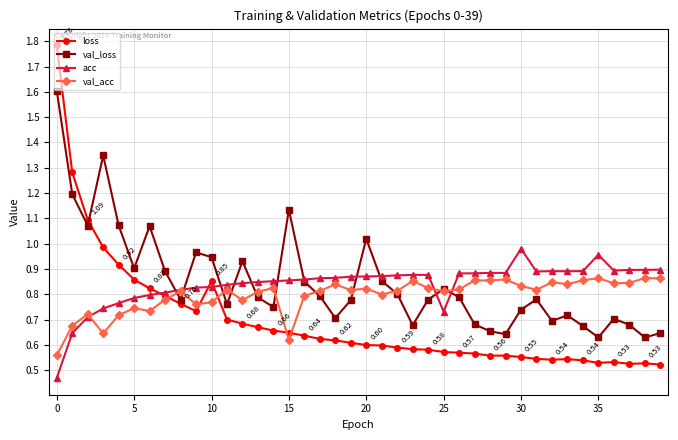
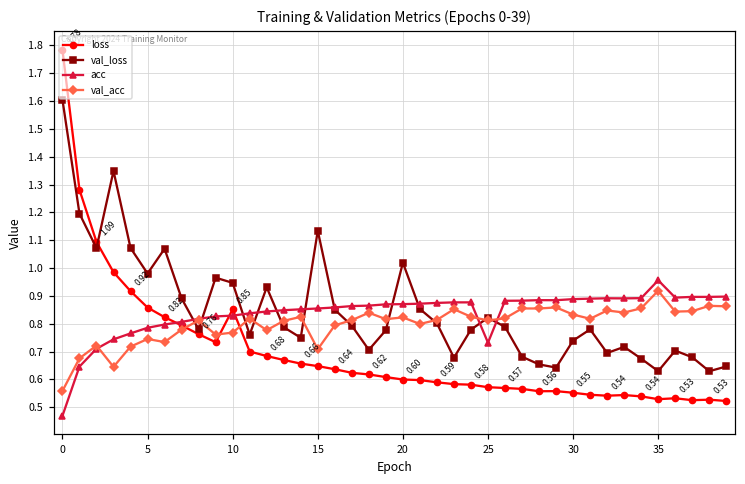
  {
    "loss": {
      "10": 0.85,
      "20": 0.60,
      "30": 0.55
    },
    "val_loss": {
      "0": 1.60,
-     "5": 0.90,
+     "5": 0.98,
      "10": 0.95,
      "15": 1.13,
      "20": 1.02,
      "30": 0.74
    },
    "acc": {
      "0": 0.47,
      "5": 0.79,
      "10": 0.83,
      "15": 0.85,
      "20": 0.87,
      "25": 0.73,
-     "30": 0.98,
+     "30": 0.89,
      "35": 0.96
    },
    "val_acc": {
      "0": 0.56,
      "5": 0.75,
      "10": 0.77,
-     "15": 0.62,
+     "15": 0.71,
      "20": 0.82,
      "30": 0.83,
-     "35": 0.86
+     "35": 0.92
    }
  }
